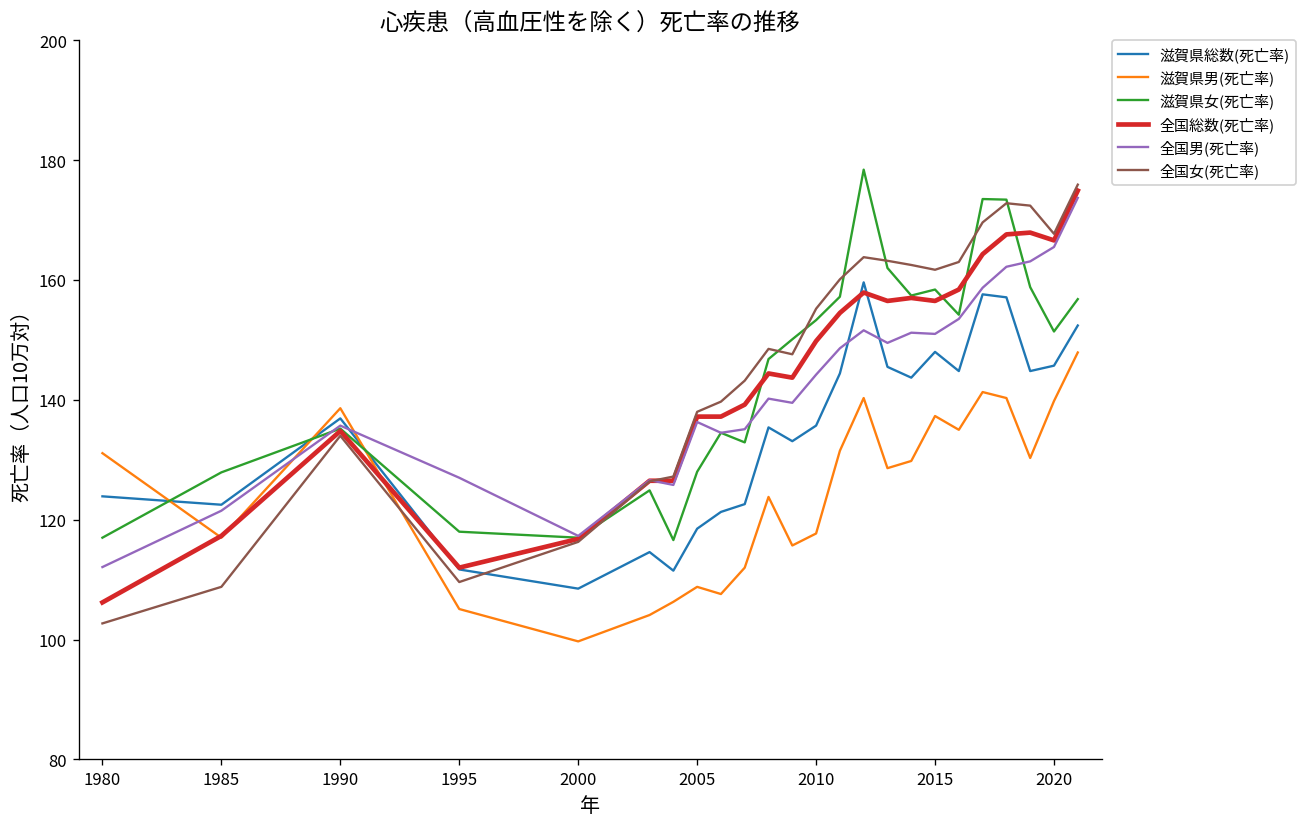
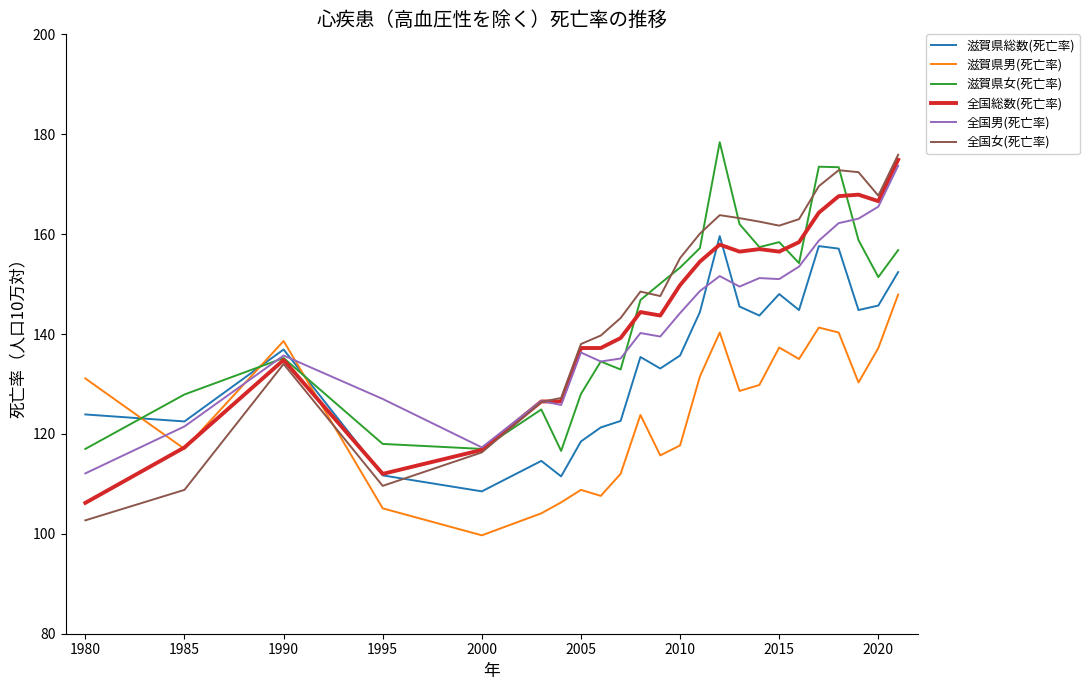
  {
    "滋賀県総数(死亡率)": {
      "1980": 124,
      "1985": 123,
      "1990": 137,
      "2000": 109,
      "2005": 119,
      "2010": 136,
      "2015": 148,
      "2020": 146
    },
    "滋賀県男(死亡率)": {
      "1980": 131,
      "1990": 139,
      "1995": 105,
      "2000": 100,
      "2005": 109,
      "2010": 118,
      "2015": 137,
-     "2020": 140
+     "2020": 137
    },
    "滋賀県女(死亡率)": {
      "1980": 117,
      "1985": 128,
      "1995": 118,
      "2005": 128,
      "2010": 153,
      "2015": 158,
      "2020": 151
    },
    "全国総数(死亡率)": {
      "1980": 106,
      "2005": 137,
      "2010": 150,
      "2015": 157,
      "2020": 167
    },
    "全国男(死亡率)": {
      "1980": 112,
      "1985": 122,
      "1995": 127,
      "2005": 136,
      "2010": 144,
      "2015": 151,
      "2020": 166
    },
    "全国女(死亡率)": {
      "1980": 103,
      "1985": 109,
      "1990": 134,
      "1995": 110,
      "2005": 138,
      "2010": 155,
      "2015": 162,
      "2020": 168
    }
  }
